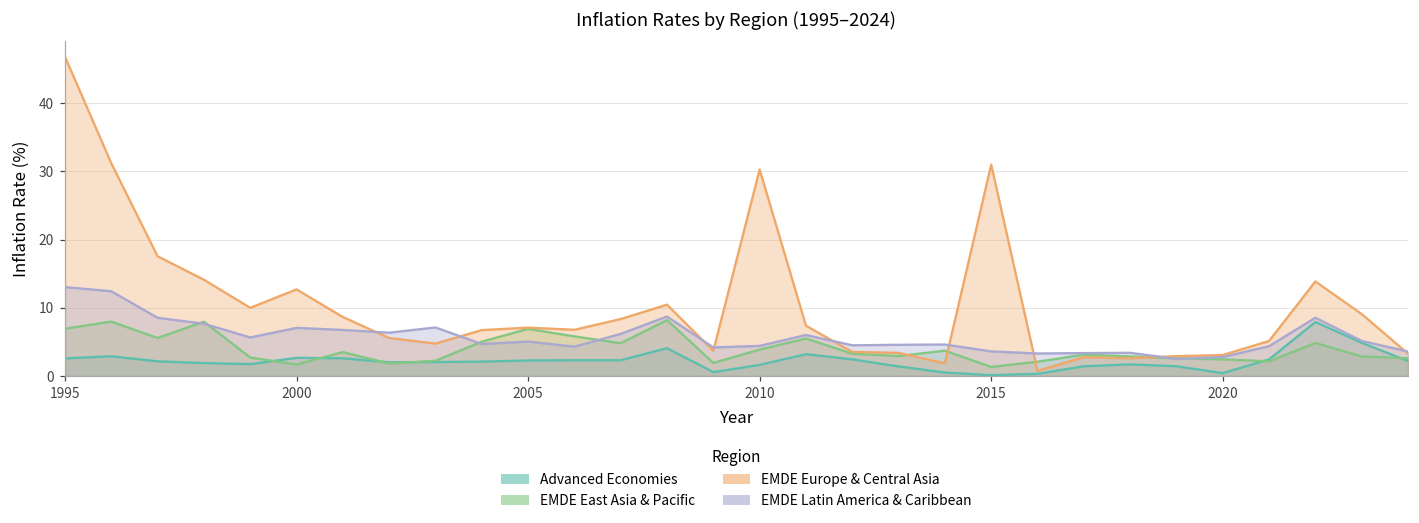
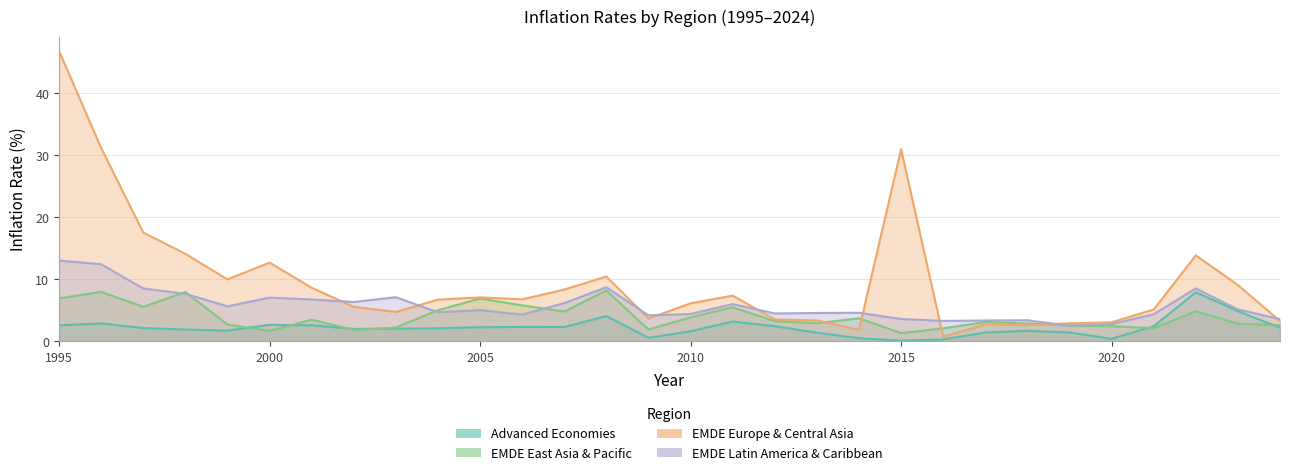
  {
    "EMDE Europe & Central Asia": {
      "1995": 47,
      "2000": 13,
-     "2010": 30,
+     "2010": 6,
      "2015": 31
    }
  }
